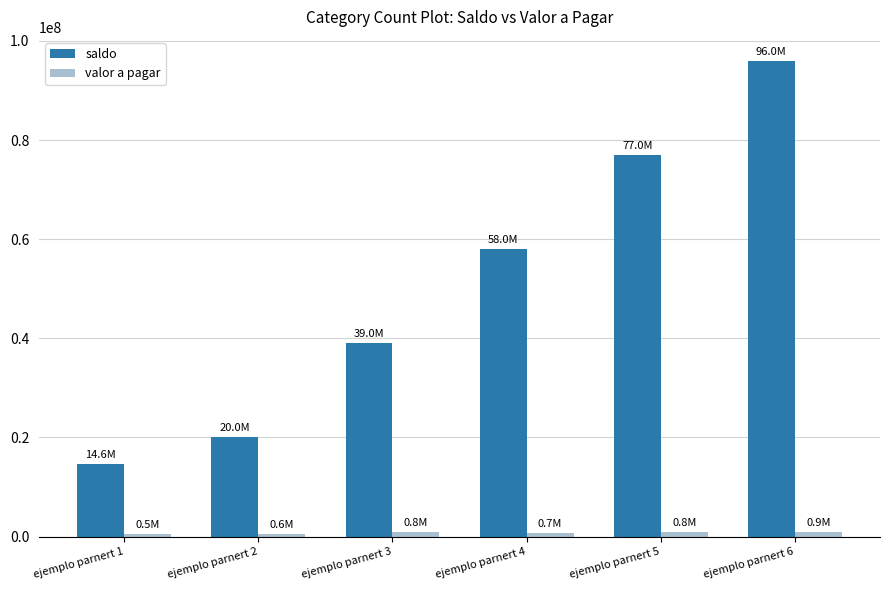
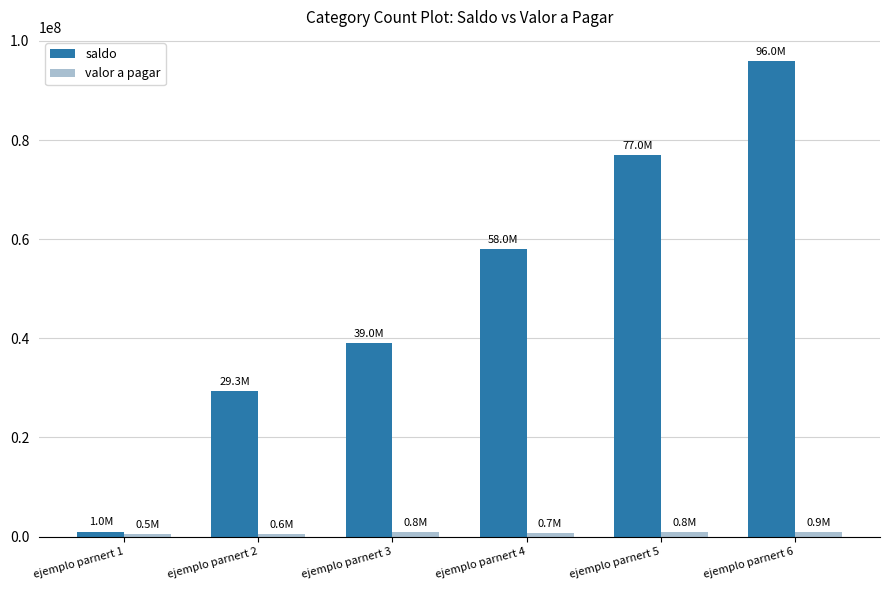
  {
    "saldo": {
-     "ejemplo parnert 1": "14.6M",
-     "ejemplo parnert 2": "20.0M",
+     "ejemplo parnert 1": "1.0M",
+     "ejemplo parnert 2": "29.3M",
      "ejemplo parnert 3": "39.0M",
      "ejemplo parnert 4": "58.0M",
      "ejemplo parnert 5": "77.0M",
      "ejemplo parnert 6": "96.0M"
    },
    "valor a pagar": {
      "ejemplo parnert 1": "0.5M",
      "ejemplo parnert 2": "0.6M",
      "ejemplo parnert 3": "0.8M",
      "ejemplo parnert 4": "0.7M",
      "ejemplo parnert 5": "0.8M",
      "ejemplo parnert 6": "0.9M"
    }
  }
